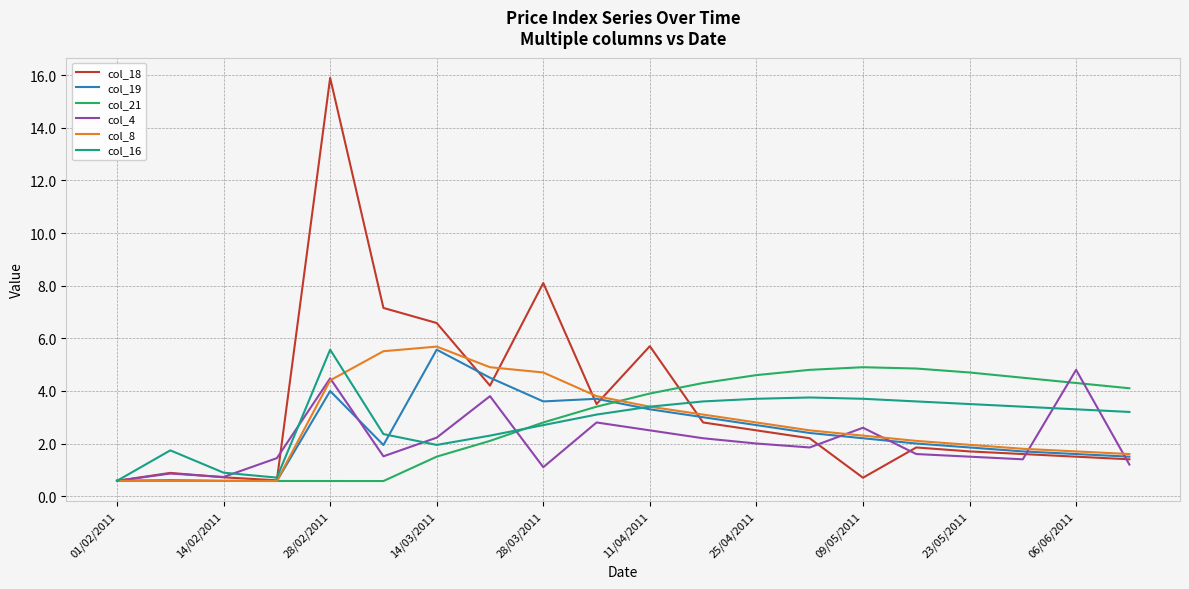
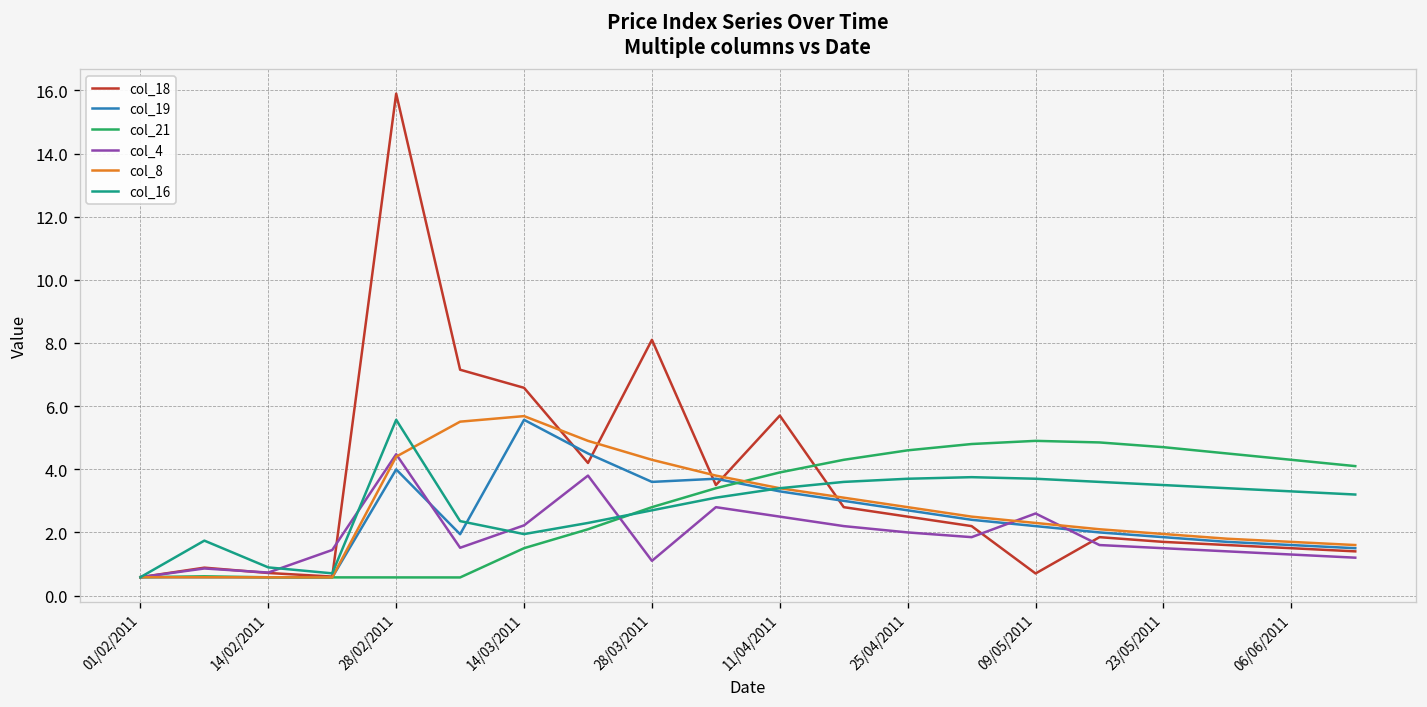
  {
    "col_18": {
      "28/02/2011": 15.9,
      "14/03/2011": 6.6,
      "28/03/2011": 8.1,
      "11/04/2011": 5.7,
      "25/04/2011": 2.5,
      "09/05/2011": 0.7,
      "23/05/2011": 1.7,
      "06/06/2011": 1.5
    },
    "col_19": {
      "28/02/2011": 4.0,
      "14/03/2011": 5.6,
      "28/03/2011": 3.6,
      "11/04/2011": 3.3,
      "25/04/2011": 2.7,
      "09/05/2011": 2.2,
      "23/05/2011": 1.9,
      "06/06/2011": 1.6
    },
    "col_4": {
      "14/03/2011": 2.2,
      "28/03/2011": 1.1,
      "11/04/2011": 2.5,
      "25/04/2011": 2.0,
      "09/05/2011": 2.6,
      "23/05/2011": 1.5,
-     "06/06/2011": 4.8
+     "06/06/2011": 1.3
    },
    "col_8": {
      "14/03/2011": 5.7,
-     "28/03/2011": 4.7,
+     "28/03/2011": 4.3,
      "25/04/2011": 2.8,
      "09/05/2011": 2.3,
      "23/05/2011": 2.0,
      "06/06/2011": 1.7
    }
  }
